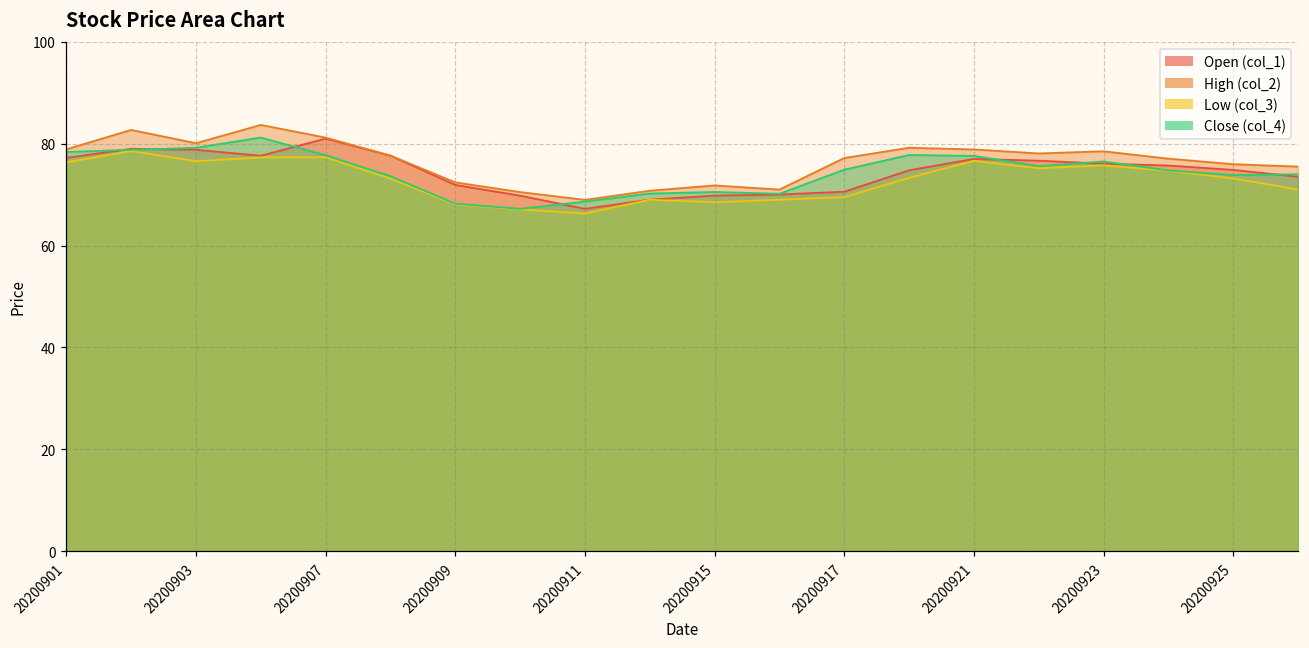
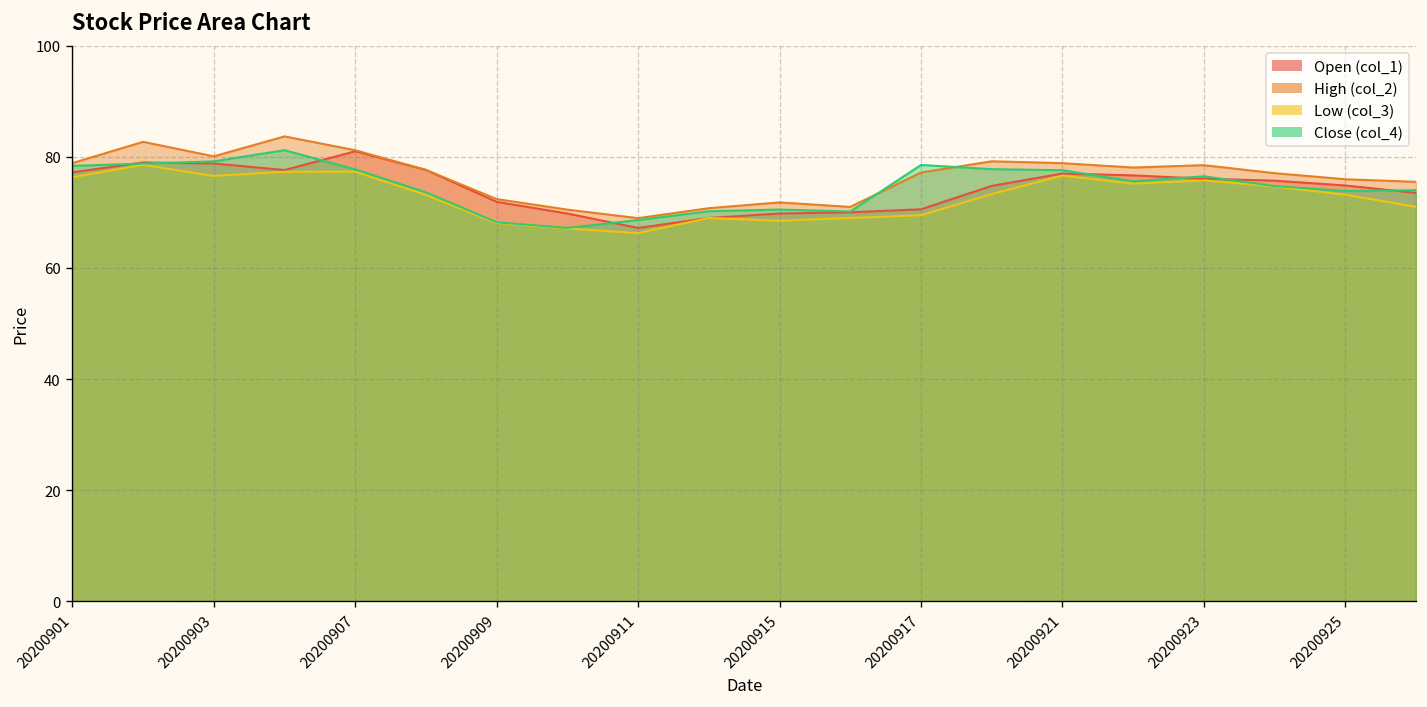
  {
    "Close (col_4)": {
      "20200915": 71,
-     "20200917": 75,
+     "20200917": 79,
      "20200921": 78,
      "20200925": 74
    }
  }
